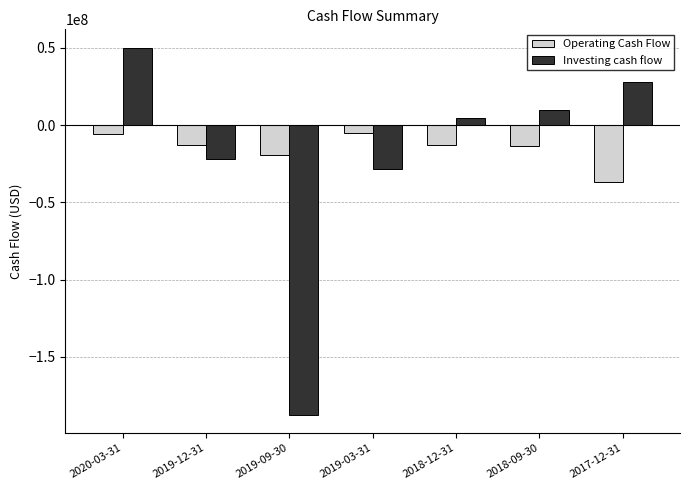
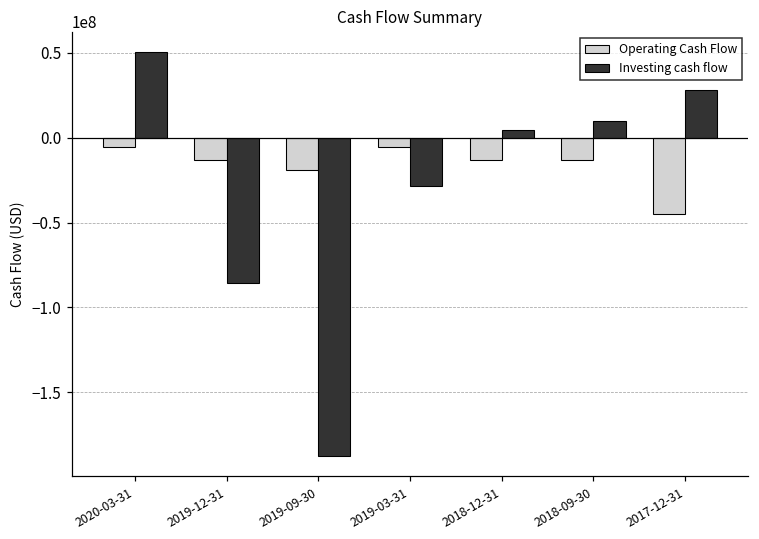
  {
    "Operating Cash Flow": {
      "2020-03-31": -5000000,
      "2019-12-31": -13000000,
      "2019-09-30": -19000000,
      "2019-03-31": -5000000,
      "2018-12-31": -13000000,
      "2018-09-30": -13000000,
-     "2017-12-31": -37000000
+     "2017-12-31": -45000000
    },
    "Investing cash flow": {
      "2020-03-31": 50000000,
-     "2019-12-31": -22000000,
+     "2019-12-31": -86000000,
      "2019-09-30": -188000000,
      "2019-03-31": -29000000,
      "2018-12-31": 5000000,
      "2018-09-30": 10000000,
      "2017-12-31": 28000000
    }
  }
